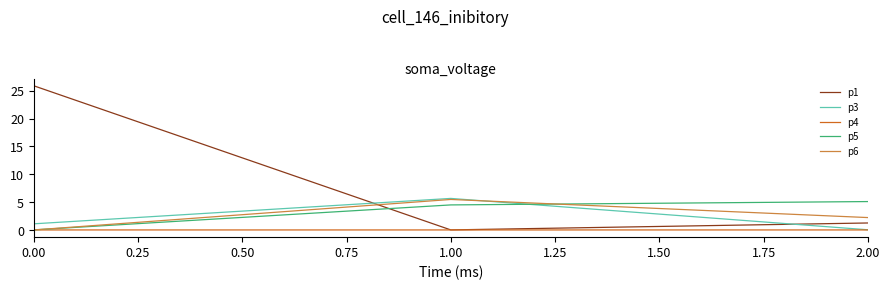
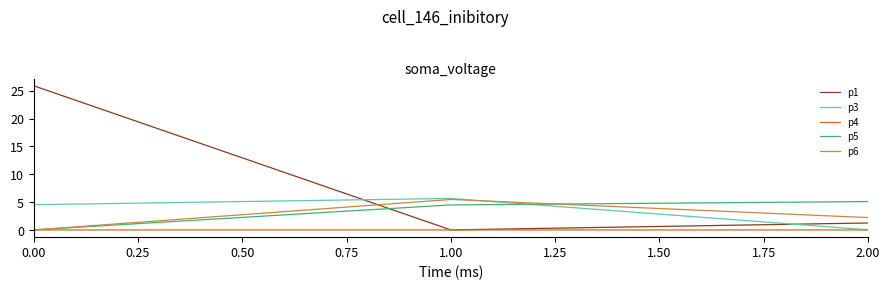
  {
    "p1": {
      "0.00": 26,
      "2.00": 1
    },
    "p3": {
-     "0.00": 1
+     "0.00": 5
    },
    "p5": {
      "1.00": 4,
      "2.00": 5
    }
  }
